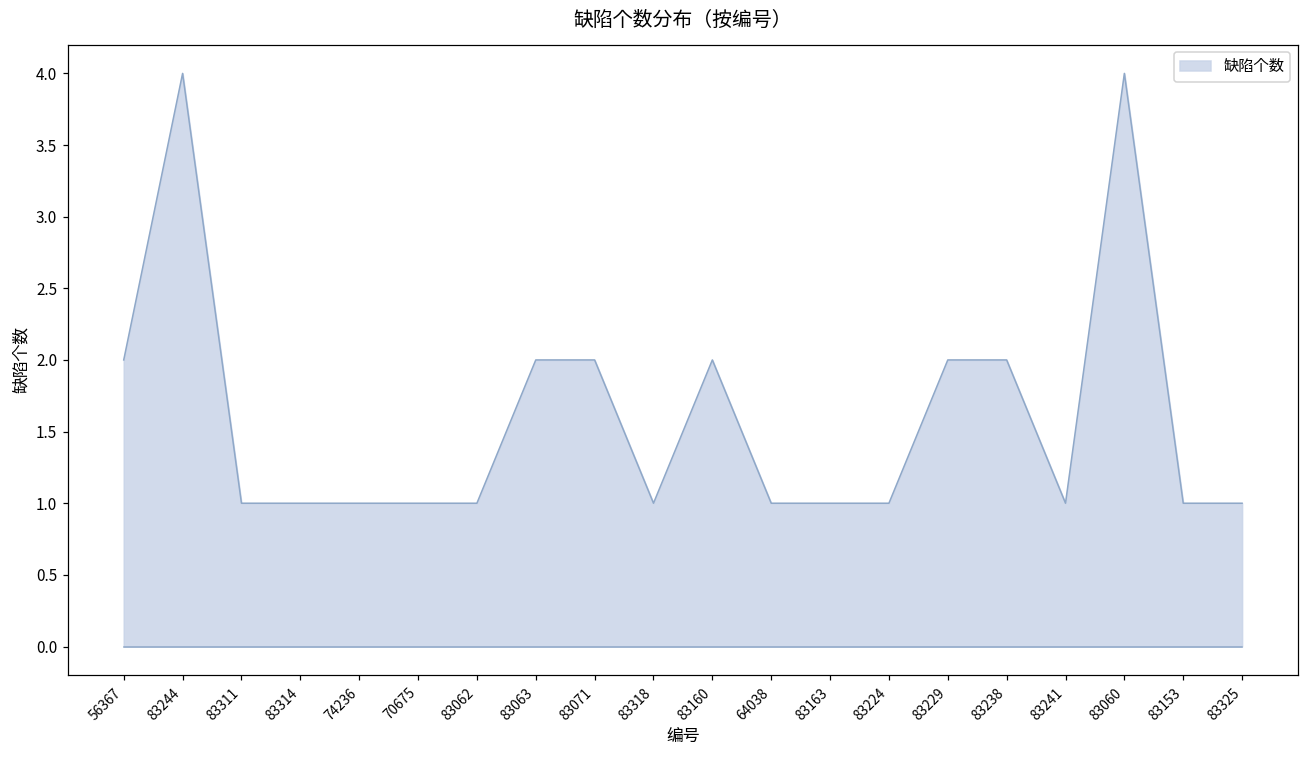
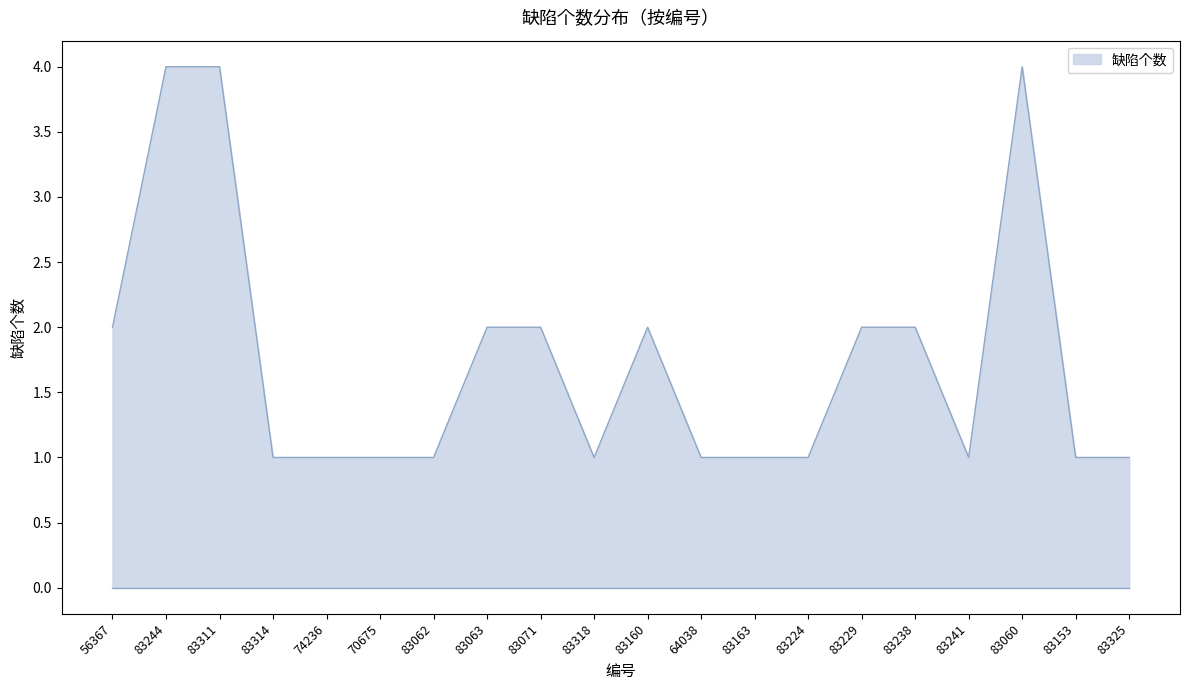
  {
    "缺陷个数": {
      "56367": 2,
      "83244": 4,
-     "83311": 1,
+     "83311": 4,
      "83314": 1,
      "74236": 1,
      "70675": 1,
      "83062": 1,
      "83063": 2,
      "83071": 2,
      "83318": 1,
      "83160": 2,
      "64038": 1,
      "83163": 1,
      "83224": 1,
      "83229": 2,
      "83238": 2,
      "83241": 1,
      "83060": 4,
      "83153": 1,
      "83325": 1
    }
  }
